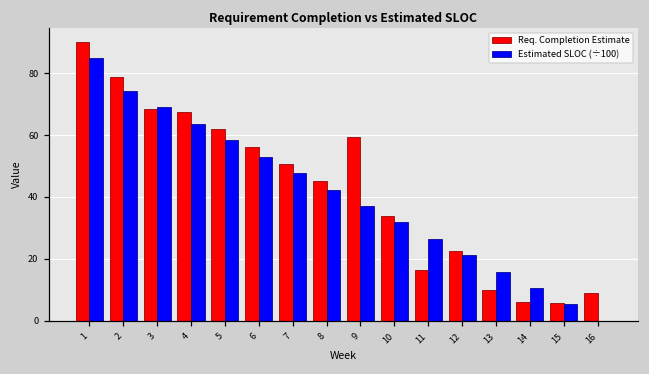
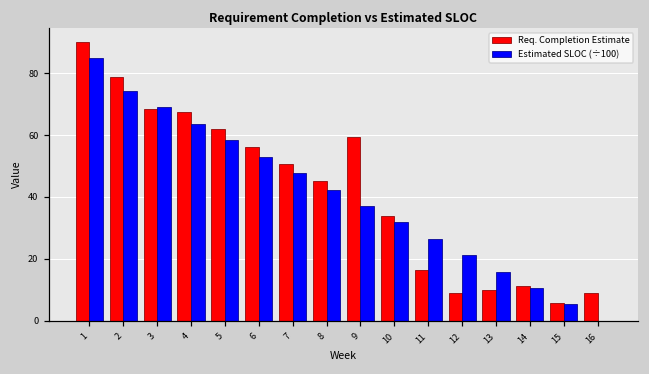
  {
    "Req. Completion Estimate": {
      "1": 90,
      "2": 79,
      "3": 68,
      "4": 68,
      "5": 62,
      "6": 56,
      "7": 51,
      "8": 45,
      "9": 59,
      "10": 34,
      "11": 16,
-     "12": 23,
+     "12": 9,
      "13": 10,
-     "14": 6,
+     "14": 11,
      "15": 6,
      "16": 9
    },
    "Estimated SLOC (÷100)": {
      "1": 85,
      "2": 74,
      "3": 69,
      "4": 64,
      "5": 58,
      "6": 53,
      "7": 48,
      "8": 42,
      "9": 37,
      "10": 32,
      "11": 27,
      "12": 21,
      "13": 16,
      "14": 11,
      "15": 5,
      "16": 0
    }
  }
